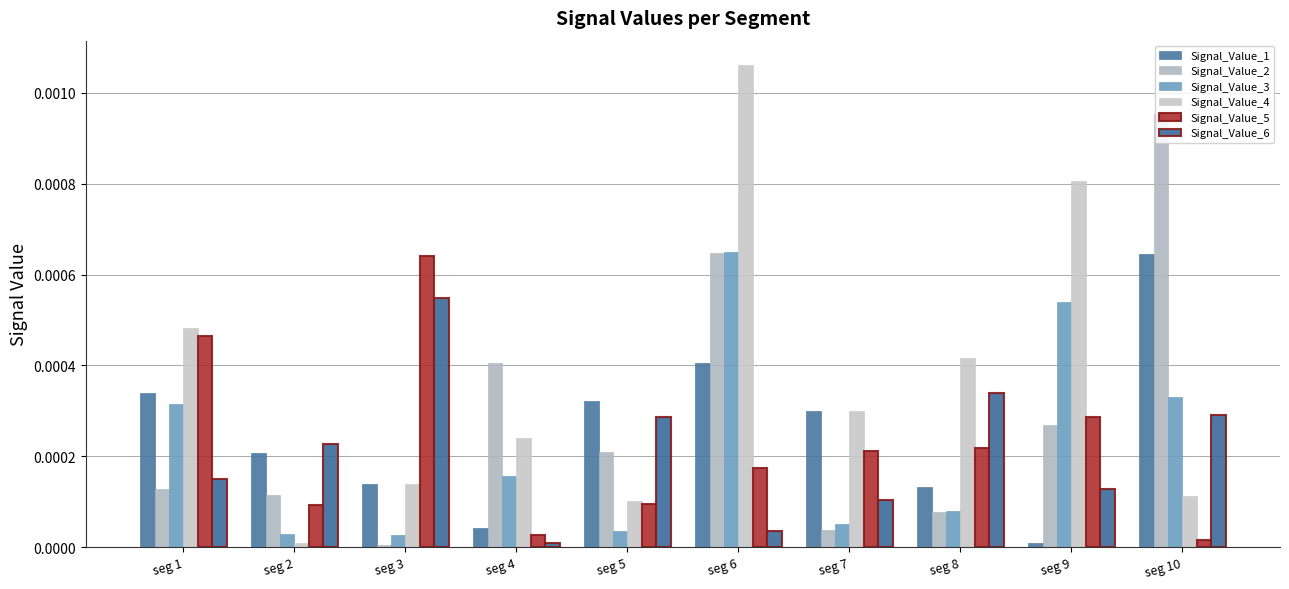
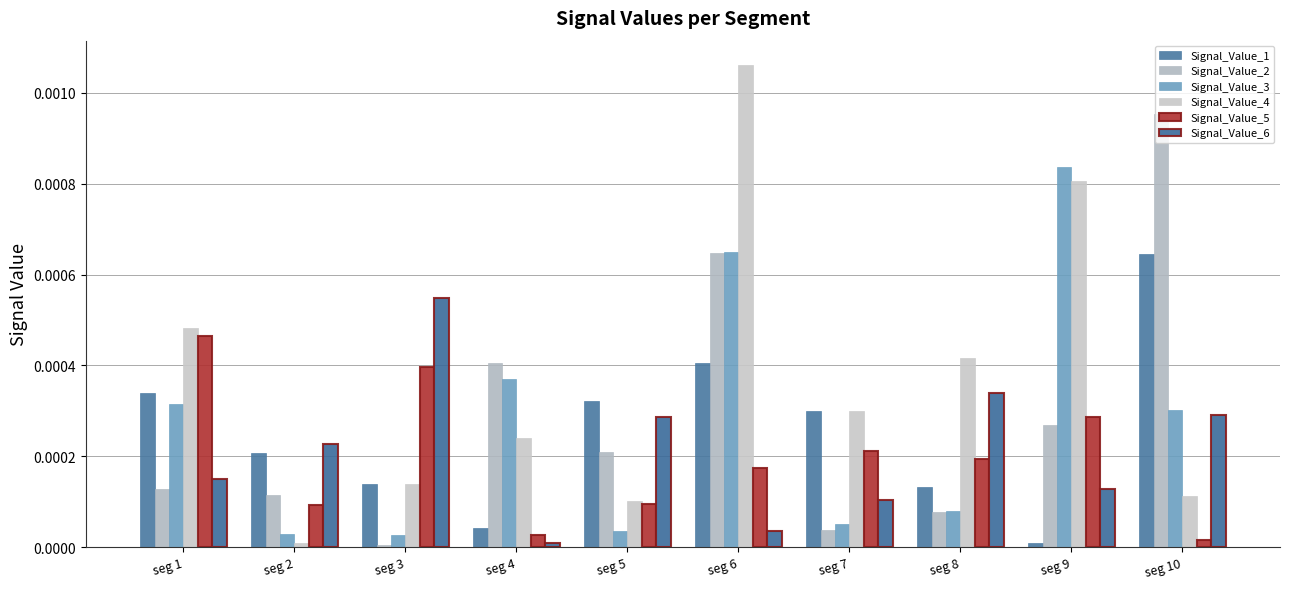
  {
    "Signal_Value_3": {
      "seg 1": 0.00031,
      "seg 2": 0.00003,
      "seg 3": 0.00003,
-     "seg 4": 0.00016,
+     "seg 4": 0.00037,
      "seg 5": 0.00004,
      "seg 6": 0.00065,
      "seg 7": 0.00005,
      "seg 8": 0.00008,
-     "seg 9": 0.00054,
-     "seg 10": 0.00033
+     "seg 9": 0.00084,
+     "seg 10": 0.00030
    },
    "Signal_Value_5": {
      "seg 1": 0.00046,
      "seg 2": 0.00009,
-     "seg 3": 0.00064,
+     "seg 3": 0.00040,
      "seg 4": 0.00003,
      "seg 5": 0.00009,
      "seg 6": 0.00018,
      "seg 7": 0.00021,
-     "seg 8": 0.00022,
+     "seg 8": 0.00019,
      "seg 9": 0.00029,
      "seg 10": 0.00002
    }
  }
